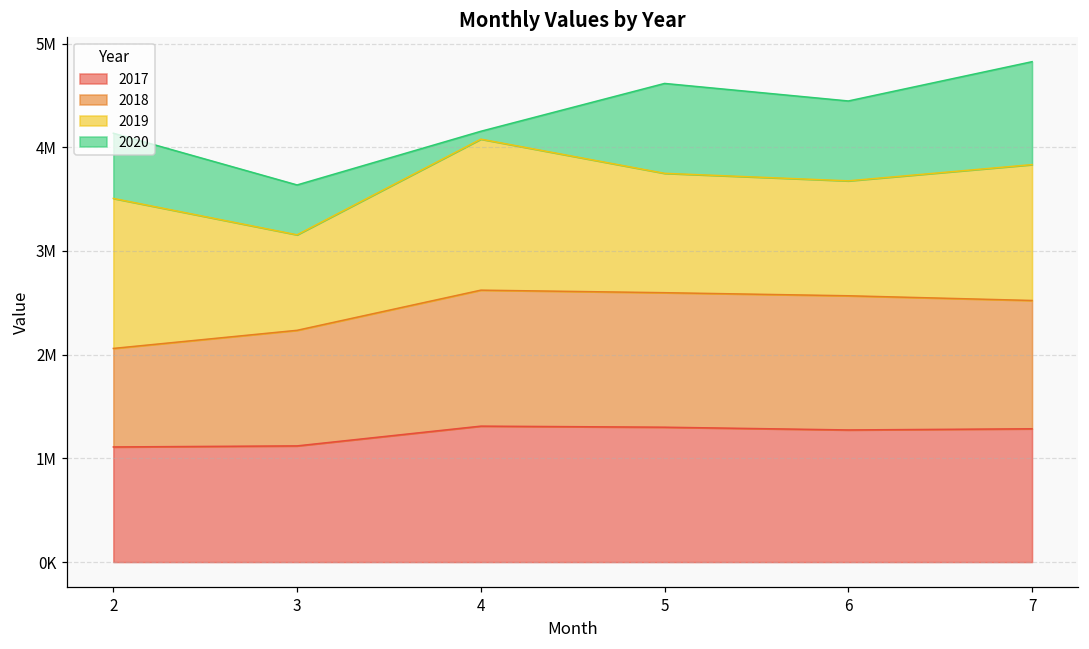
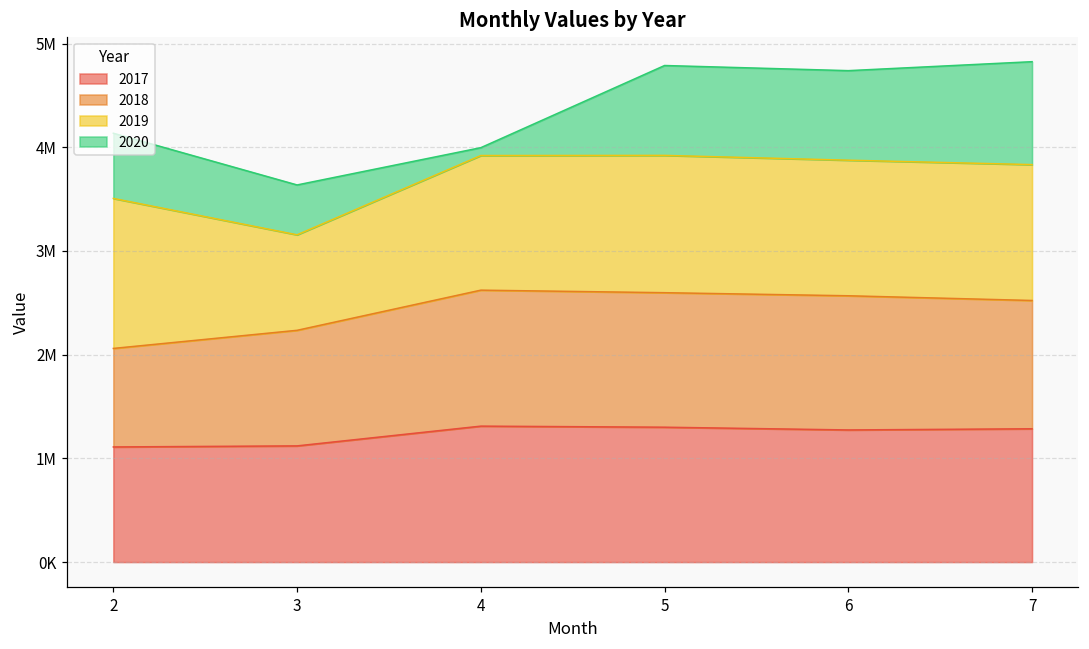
  {
    "2019": {
      "2": 1400000,
      "3": 900000,
-     "4": 1500000,
-     "5": 1200000,
-     "6": 1100000,
+     "4": 1300000,
+     "5": 1300000,
+     "6": 1300000,
      "7": 1300000
    },
    "2020": {
      "3": 500000,
      "4": 100000,
      "5": 900000,
-     "6": 800000,
+     "6": 900000,
      "7": 1000000
    }
  }
